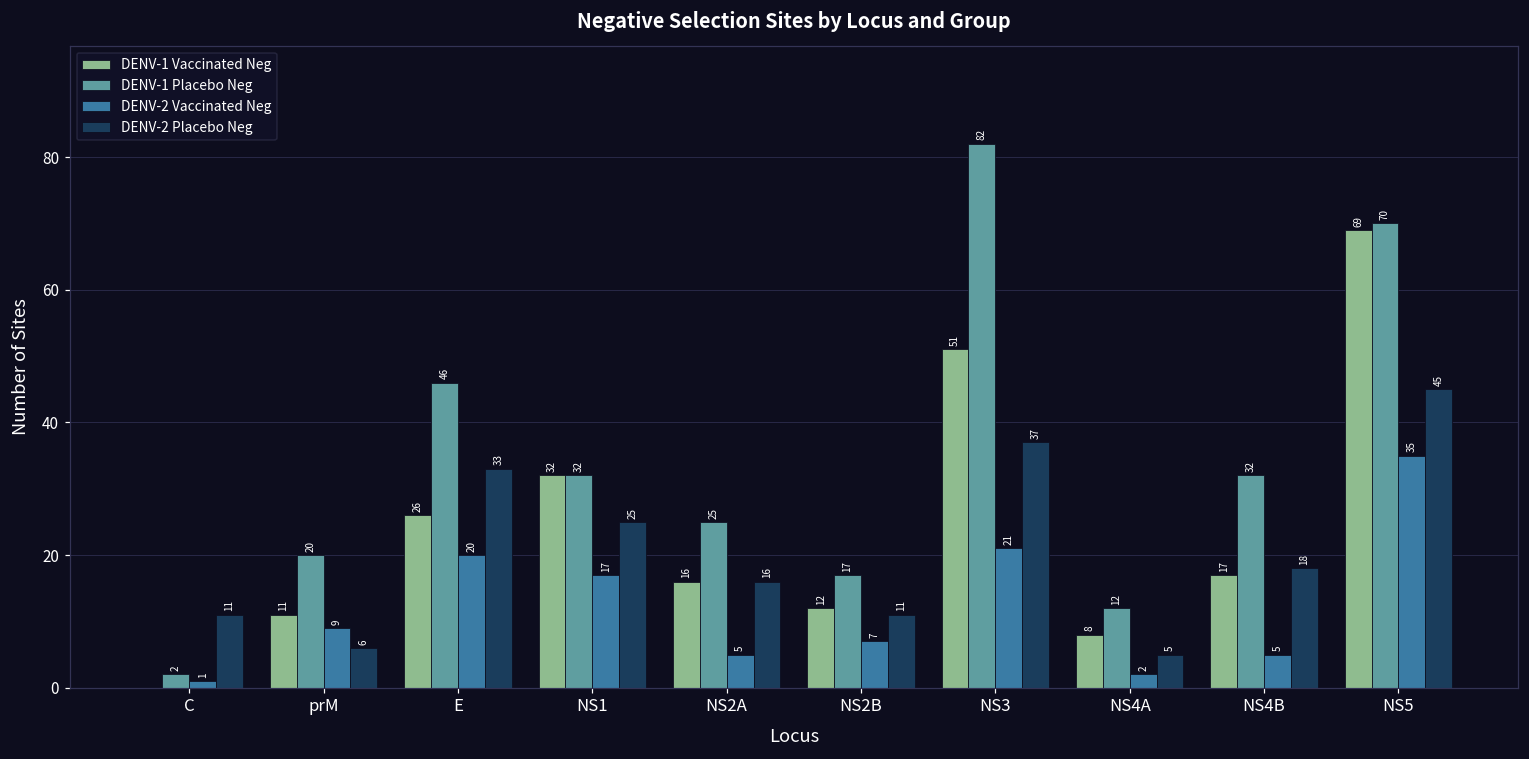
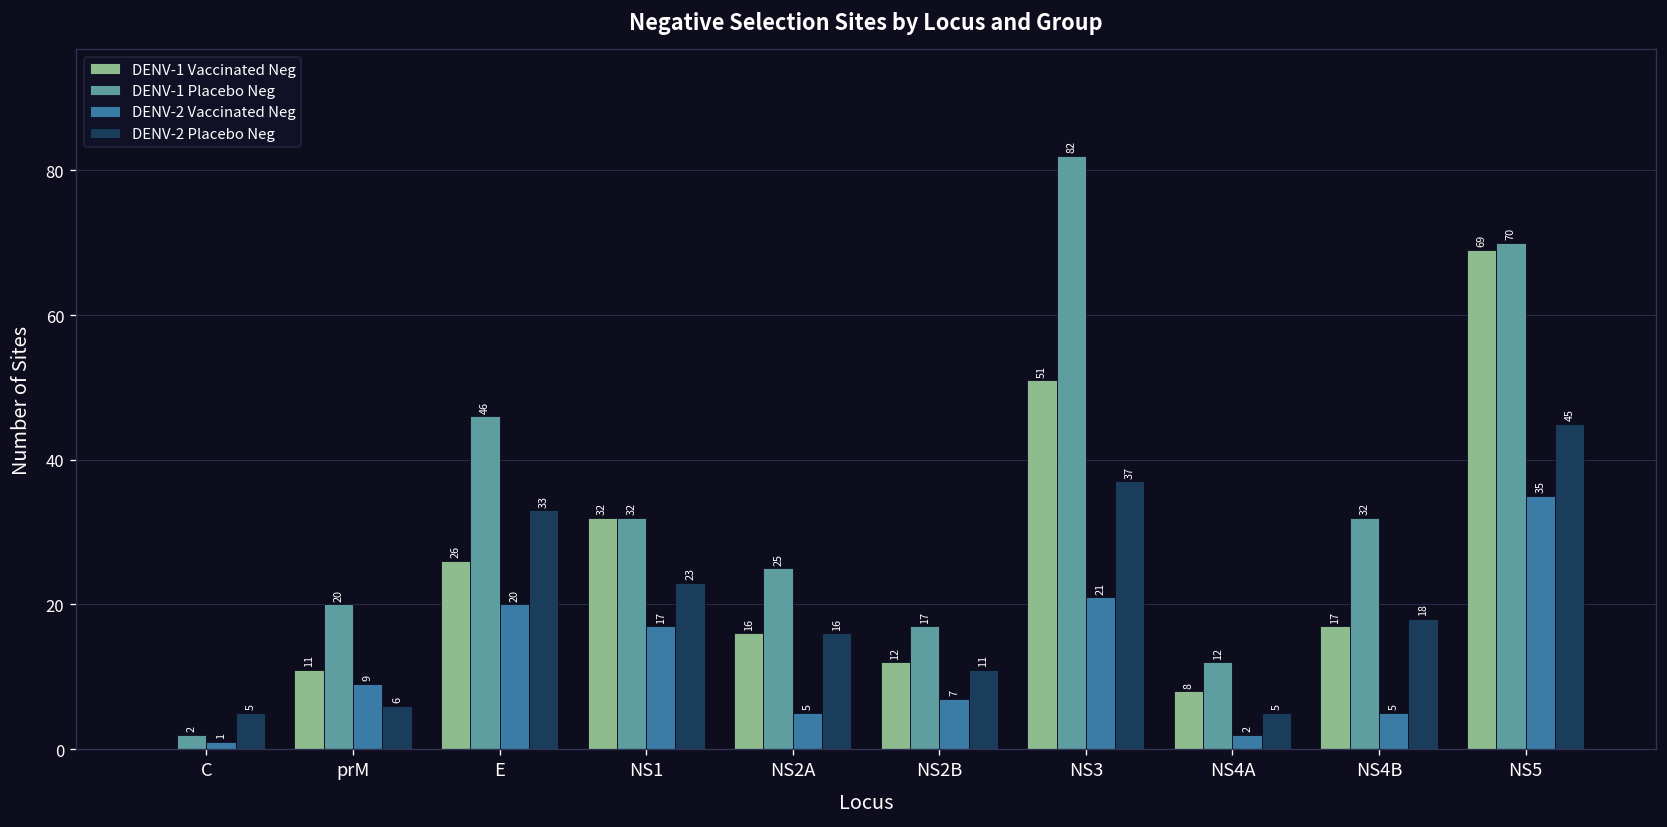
  {
    "DENV-2 Placebo Neg": {
-     "C": 11,
+     "C": 5,
      "prM": 6,
      "E": 33,
-     "NS1": 25,
+     "NS1": 23,
      "NS2A": 16,
      "NS2B": 11,
      "NS3": 37,
      "NS4A": 5,
      "NS4B": 18,
      "NS5": 45
    }
  }
